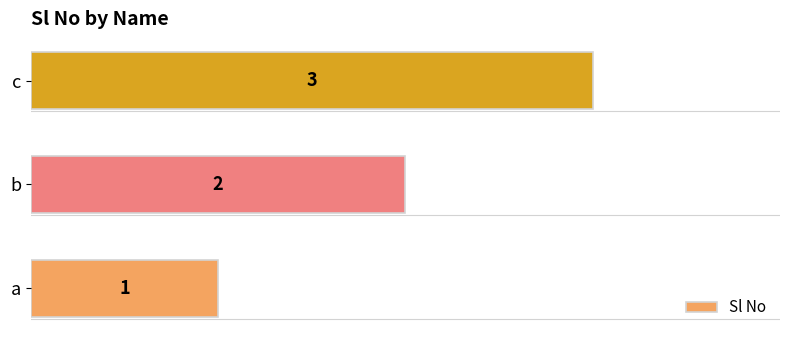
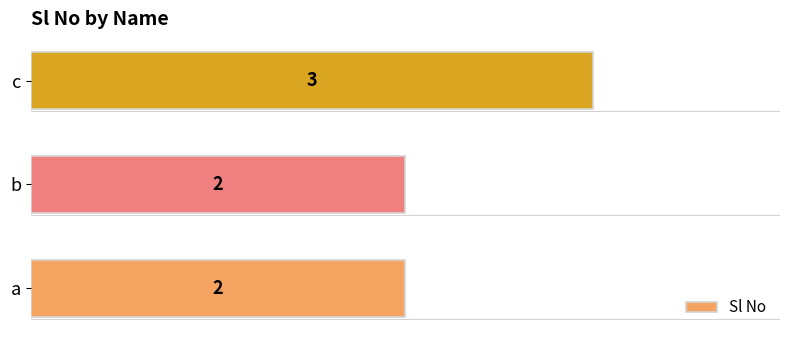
  {
    "c": 3,
    "b": 2,
-   "a": 1
+   "a": 2
  }
